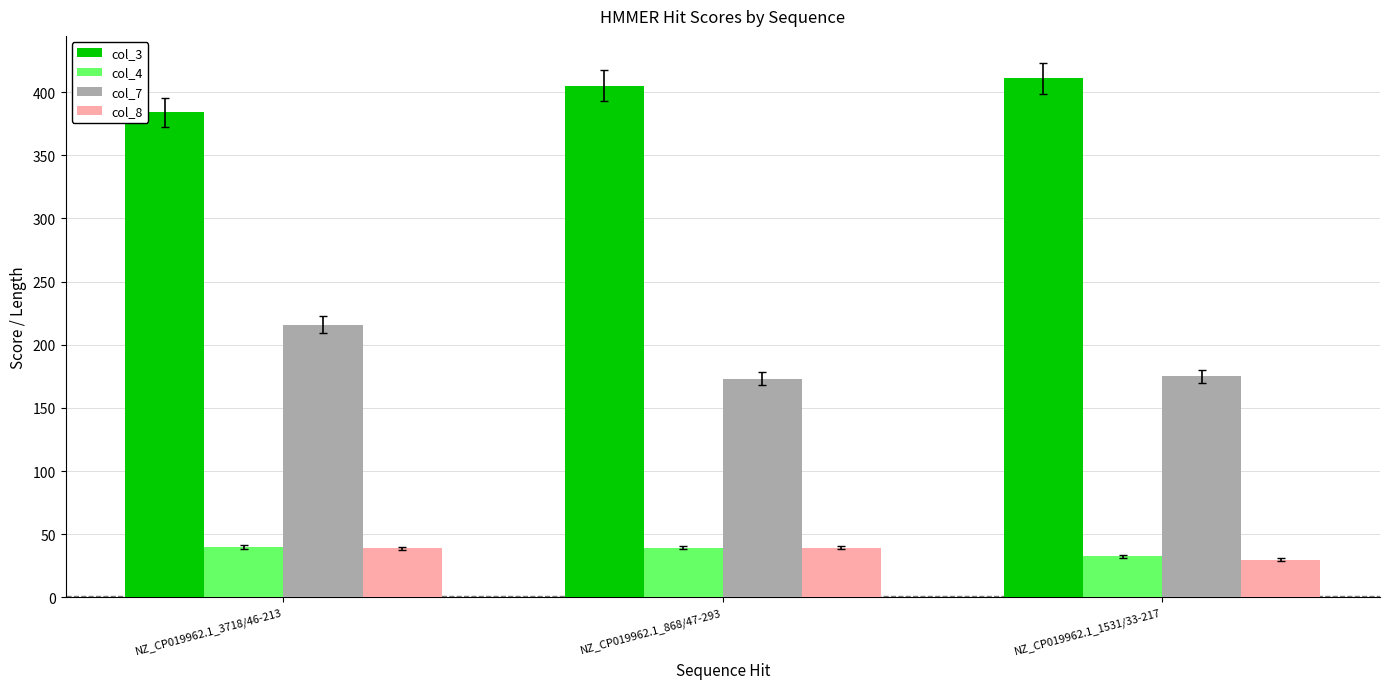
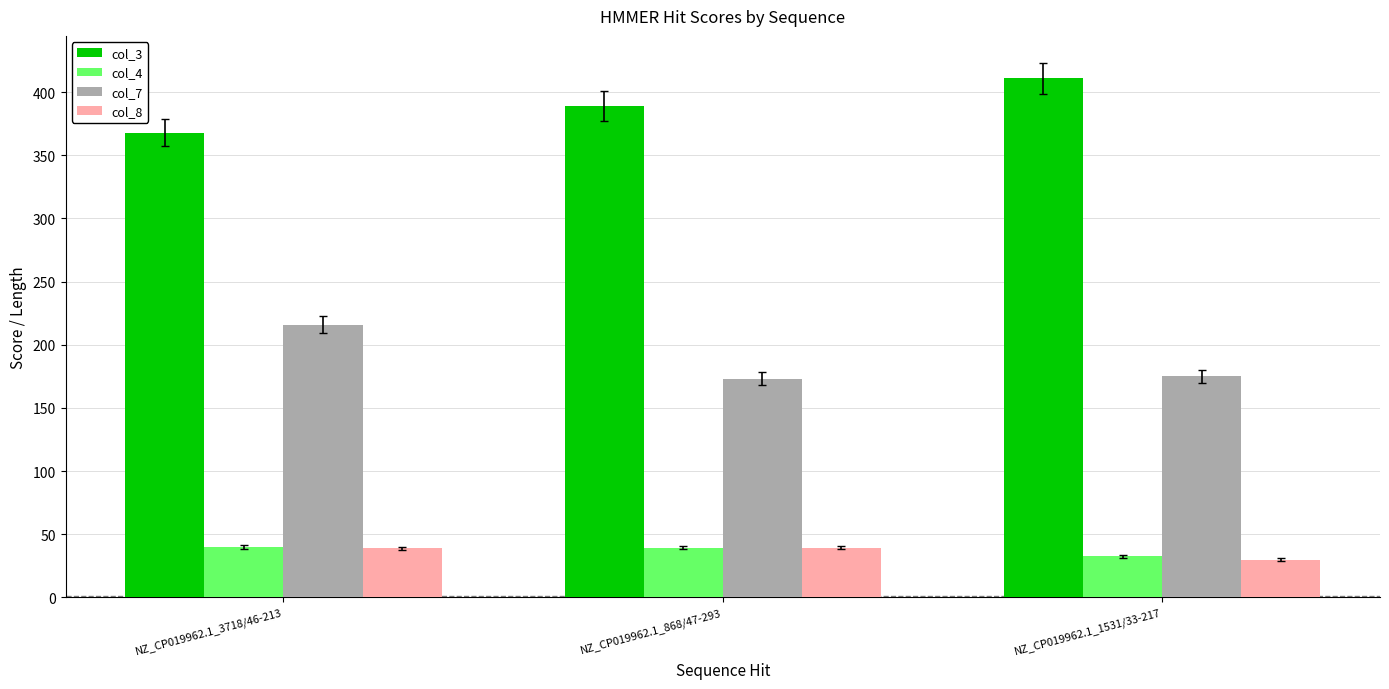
  {
    "col_3": {
-     "NZ_CP019962.1_3718/46-213": 384,
-     "NZ_CP019962.1_868/47-293": 405,
+     "NZ_CP019962.1_3718/46-213": 368,
+     "NZ_CP019962.1_868/47-293": 389,
      "NZ_CP019962.1_1531/33-217": 411
    },
    "col_4": {
      "NZ_CP019962.1_3718/46-213": 40,
      "NZ_CP019962.1_868/47-293": 40,
      "NZ_CP019962.1_1531/33-217": 32
    },
    "col_7": {
      "NZ_CP019962.1_3718/46-213": 216,
      "NZ_CP019962.1_868/47-293": 173,
      "NZ_CP019962.1_1531/33-217": 175
    },
    "col_8": {
      "NZ_CP019962.1_3718/46-213": 39,
      "NZ_CP019962.1_868/47-293": 39,
      "NZ_CP019962.1_1531/33-217": 30
    }
  }
